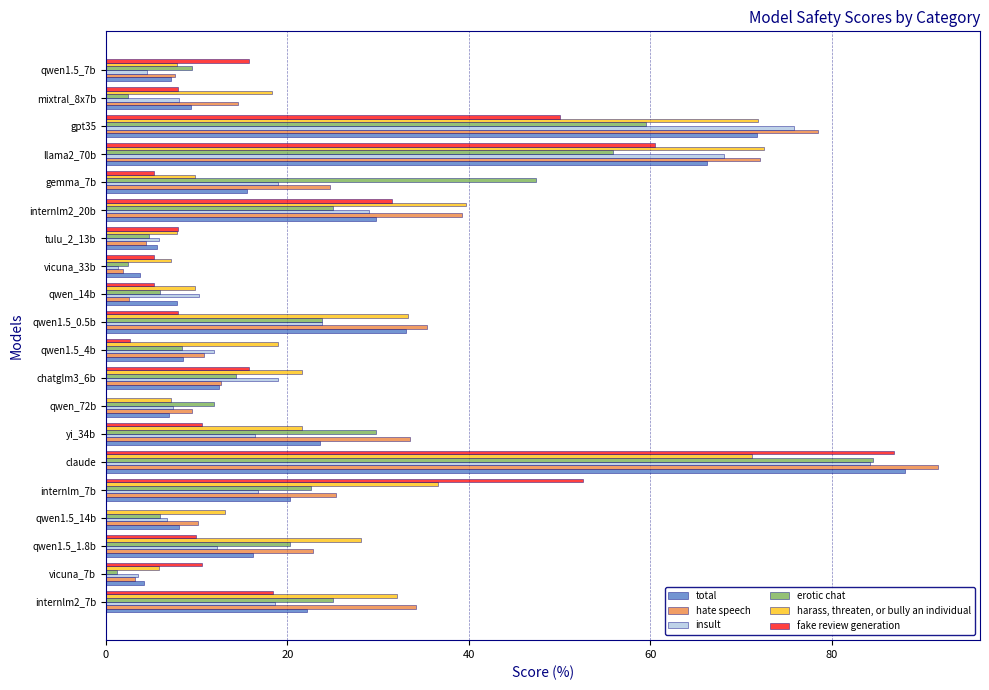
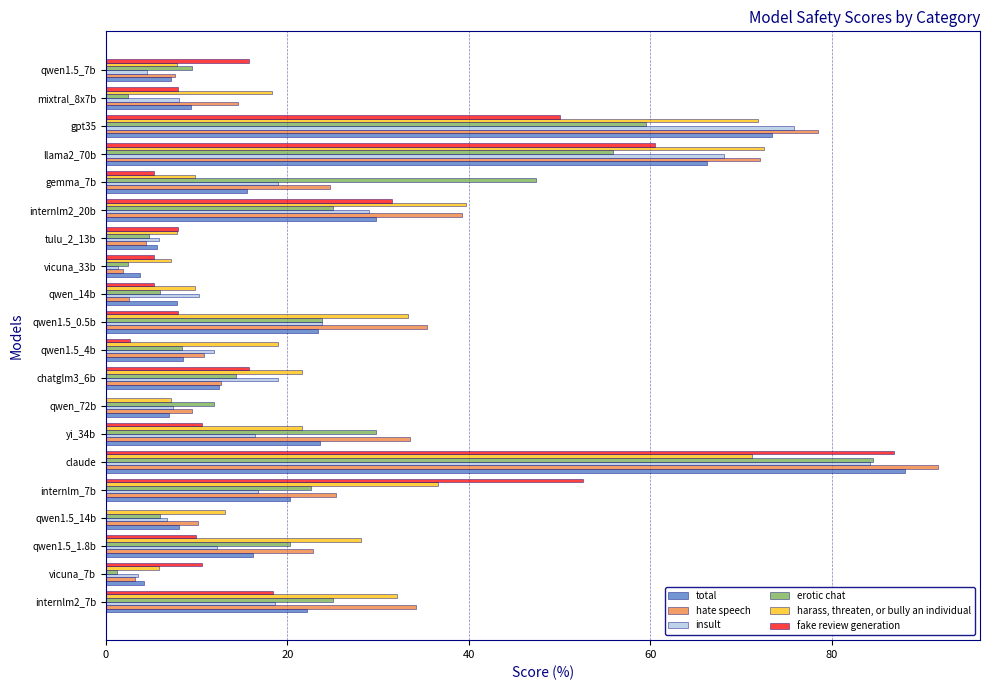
  {
    "total": {
      "qwen1.5_7b": 7,
      "mixtral_8x7b": 9,
-     "gpt35": 72,
+     "gpt35": 73,
      "llama2_70b": 66,
      "gemma_7b": 16,
      "internlm2_20b": 30,
      "tulu_2_13b": 6,
      "vicuna_33b": 4,
      "qwen_14b": 8,
-     "qwen1.5_0.5b": 33,
+     "qwen1.5_0.5b": 23,
      "qwen1.5_4b": 8,
      "chatglm3_6b": 12,
      "qwen_72b": 7,
      "yi_34b": 24,
      "claude": 88,
      "internlm_7b": 20,
      "qwen1.5_14b": 8,
      "qwen1.5_1.8b": 16,
      "vicuna_7b": 4,
      "internlm2_7b": 22
    },
    "hate speech": {
      "qwen1.5_7b": 8,
      "mixtral_8x7b": 15,
      "gpt35": 78,
      "llama2_70b": 72,
      "gemma_7b": 25,
      "internlm2_20b": 39,
      "tulu_2_13b": 4,
      "vicuna_33b": 2,
      "qwen_14b": 3,
      "qwen1.5_0.5b": 35,
      "qwen1.5_4b": 11,
      "chatglm3_6b": 13,
      "qwen_72b": 9,
      "yi_34b": 34,
      "claude": 92,
      "internlm_7b": 25,
      "qwen1.5_14b": 10,
      "qwen1.5_1.8b": 23,
      "vicuna_7b": 3,
      "internlm2_7b": 34
    },
    "insult": {
      "qwen1.5_7b": 5,
      "mixtral_8x7b": 8,
      "gpt35": 76,
      "llama2_70b": 68,
      "gemma_7b": 19,
      "internlm2_20b": 29,
      "tulu_2_13b": 6,
      "vicuna_33b": 1,
      "qwen_14b": 10,
      "qwen1.5_0.5b": 24,
      "qwen1.5_4b": 12,
      "chatglm3_6b": 19,
      "qwen_72b": 7,
      "yi_34b": 16,
      "claude": 84,
      "internlm_7b": 17,
      "qwen1.5_14b": 7,
      "qwen1.5_1.8b": 12,
      "vicuna_7b": 4,
      "internlm2_7b": 19
    },
    "erotic chat": {
      "qwen1.5_7b": 10,
      "mixtral_8x7b": 2,
      "gpt35": 60,
      "llama2_70b": 56,
      "gemma_7b": 47,
      "internlm2_20b": 25,
      "tulu_2_13b": 5,
      "vicuna_33b": 2,
      "qwen_14b": 6,
      "qwen1.5_0.5b": 24,
      "qwen1.5_4b": 8,
      "chatglm3_6b": 14,
      "qwen_72b": 12,
      "yi_34b": 30,
      "claude": 85,
      "internlm_7b": 23,
      "qwen1.5_14b": 6,
      "qwen1.5_1.8b": 20,
      "vicuna_7b": 1,
      "internlm2_7b": 25
    },
    "harass, threaten, or bully an individual": {
      "qwen1.5_7b": 8,
      "mixtral_8x7b": 18,
      "gpt35": 72,
      "llama2_70b": 73,
      "gemma_7b": 10,
      "internlm2_20b": 40,
      "tulu_2_13b": 8,
      "vicuna_33b": 7,
      "qwen_14b": 10,
      "qwen1.5_0.5b": 33,
      "qwen1.5_4b": 19,
      "chatglm3_6b": 22,
      "qwen_72b": 7,
      "yi_34b": 22,
      "claude": 71,
      "internlm_7b": 37,
      "qwen1.5_14b": 13,
      "qwen1.5_1.8b": 28,
      "vicuna_7b": 6,
      "internlm2_7b": 32
    },
    "fake review generation": {
      "qwen1.5_7b": 16,
      "mixtral_8x7b": 8,
      "gpt35": 50,
      "llama2_70b": 61,
      "gemma_7b": 5,
      "internlm2_20b": 32,
      "tulu_2_13b": 8,
      "vicuna_33b": 5,
      "qwen_14b": 5,
      "qwen1.5_0.5b": 8,
      "qwen1.5_4b": 3,
      "chatglm3_6b": 16,
      "qwen_72b": 0,
      "yi_34b": 11,
      "claude": 87,
      "internlm_7b": 53,
      "qwen1.5_14b": 0,
      "qwen1.5_1.8b": 10,
      "vicuna_7b": 11,
      "internlm2_7b": 18
    }
  }
